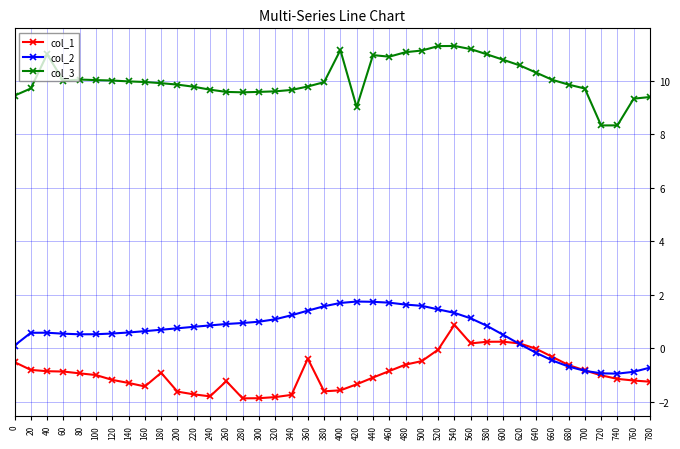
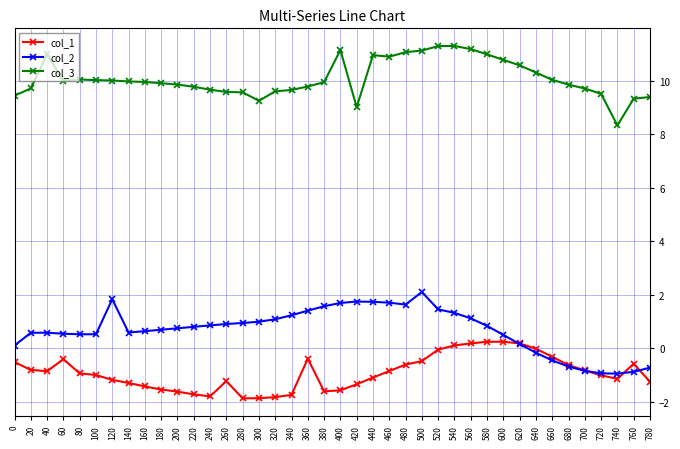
  {
    "col_1": {
      "0": -0.5,
      "20": -0.8,
      "40": -0.9,
-     "60": -0.9,
+     "60": -0.4,
      "80": -0.9,
      "100": -1.0,
      "120": -1.2,
      "140": -1.3,
      "160": -1.4,
-     "180": -0.9,
+     "180": -1.5,
      "200": -1.6,
      "220": -1.7,
      "240": -1.8,
      "260": -1.2,
      "280": -1.9,
      "300": -1.9,
      "320": -1.8,
      "340": -1.7,
      "360": -0.4,
      "380": -1.6,
      "400": -1.6,
      "420": -1.4,
      "440": -1.1,
      "460": -0.9,
      "480": -0.6,
      "500": -0.5,
      "520": -0.1,
-     "540": 0.9,
+     "540": 0.1,
      "560": 0.2,
      "580": 0.2,
      "600": 0.2,
      "640": 0.0,
      "660": -0.3,
      "740": -1.1,
-     "760": -1.2,
+     "760": -0.6,
      "780": -1.3
    },
    "col_2": {
      "0": 0.1,
      "20": 0.6,
      "40": 0.6,
      "60": 0.5,
      "80": 0.5,
      "100": 0.5,
-     "120": 0.5,
+     "120": 1.8,
      "140": 0.6,
      "160": 0.6,
      "180": 0.7,
      "200": 0.7,
      "220": 0.8,
      "240": 0.9,
      "260": 0.9,
      "280": 0.9,
      "300": 1.0,
      "320": 1.1,
      "340": 1.2,
      "360": 1.4,
      "380": 1.6,
      "400": 1.7,
      "420": 1.7,
      "440": 1.7,
      "460": 1.7,
      "480": 1.6,
-     "500": 1.6,
+     "500": 2.1,
      "520": 1.5,
      "540": 1.3,
      "560": 1.1,
      "580": 0.8,
      "600": 0.5,
      "640": -0.2,
      "660": -0.5,
      "740": -1.0,
      "760": -0.9,
      "780": -0.7
    },
    "col_3": {
      "0": 9.4,
      "20": 9.7,
      "80": 10.0,
      "100": 10.0,
      "120": 10.0,
      "140": 10.0,
      "160": 10.0,
      "180": 9.9,
      "200": 9.9,
      "220": 9.8,
      "240": 9.7,
      "260": 9.6,
      "280": 9.6,
-     "300": 9.6,
+     "300": 9.3,
      "320": 9.6,
      "340": 9.7,
      "360": 9.8,
      "380": 10.0,
      "400": 11.2,
      "420": 9.0,
      "440": 11.0,
      "460": 10.9,
      "480": 11.1,
      "500": 11.1,
      "520": 11.3,
      "540": 11.3,
      "560": 11.2,
      "580": 11.0,
      "600": 10.8,
      "620": 10.6,
      "640": 10.3,
      "660": 10.0,
      "680": 9.9,
      "700": 9.7,
-     "720": 8.3,
+     "720": 9.5,
      "740": 8.3,
      "760": 9.3,
      "780": 9.4
    }
  }
